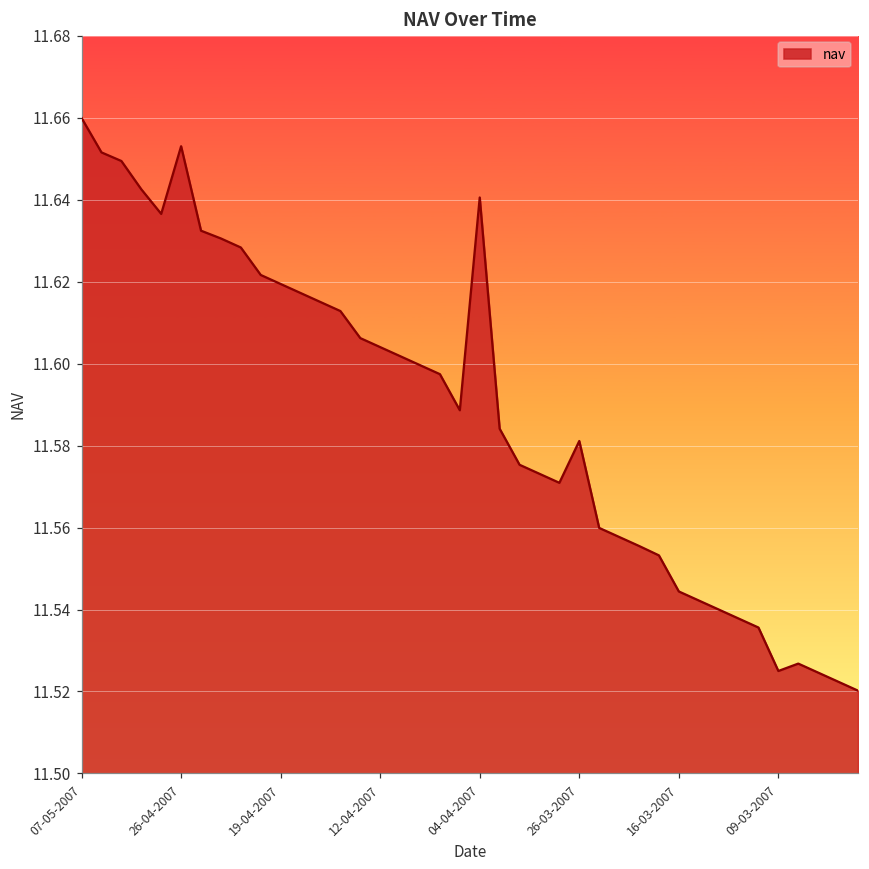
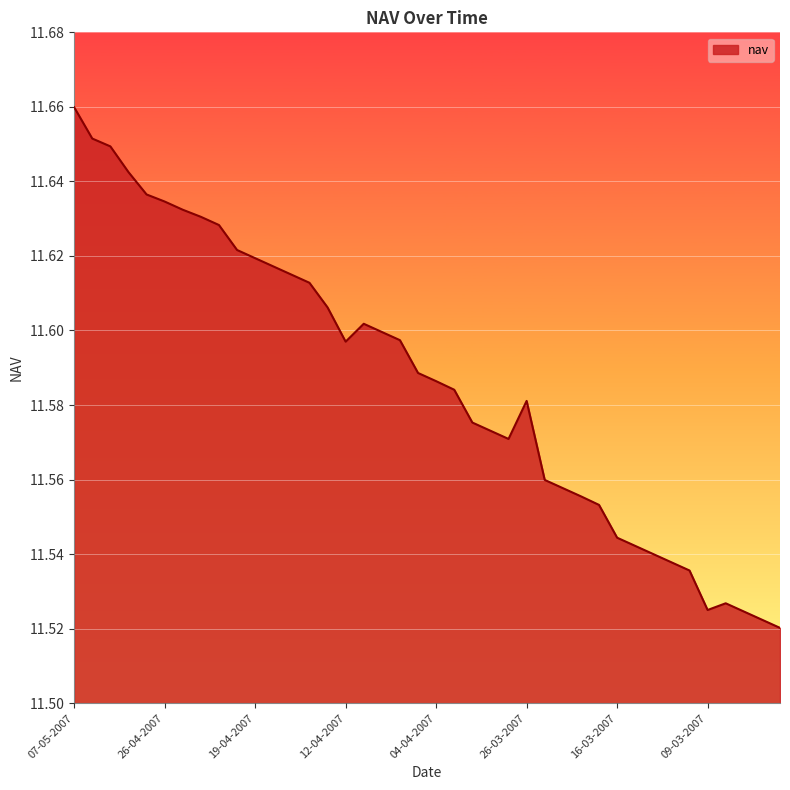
  {
    "07-05-2007": 11.660,
-   "26-04-2007": 11.653,
+   "26-04-2007": 11.635,
    "19-04-2007": 11.619,
-   "12-04-2007": 11.604,
-   "04-04-2007": 11.641,
+   "12-04-2007": 11.597,
+   "04-04-2007": 11.586,
    "26-03-2007": 11.581,
    "16-03-2007": 11.544,
    "09-03-2007": 11.525
  }
